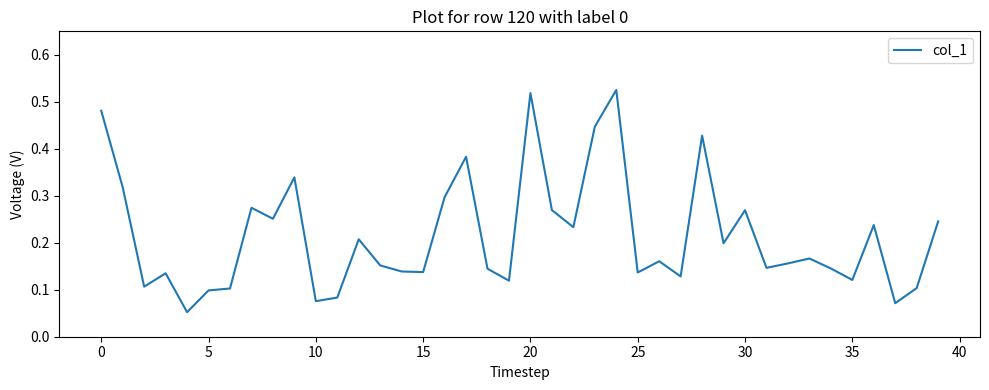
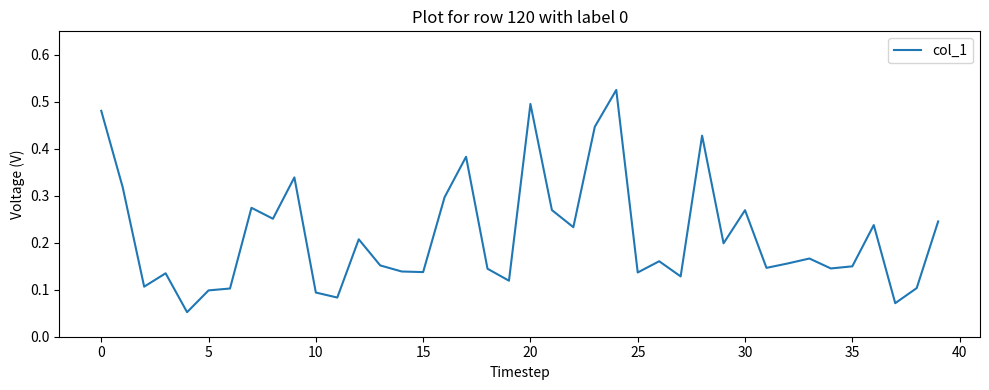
  {
    "0": 0.48,
    "5": 0.10,
-   "10": 0.08,
+   "10": 0.09,
    "15": 0.14,
-   "20": 0.52,
+   "20": 0.50,
    "25": 0.14,
    "30": 0.27,
-   "35": 0.12
+   "35": 0.15
  }
